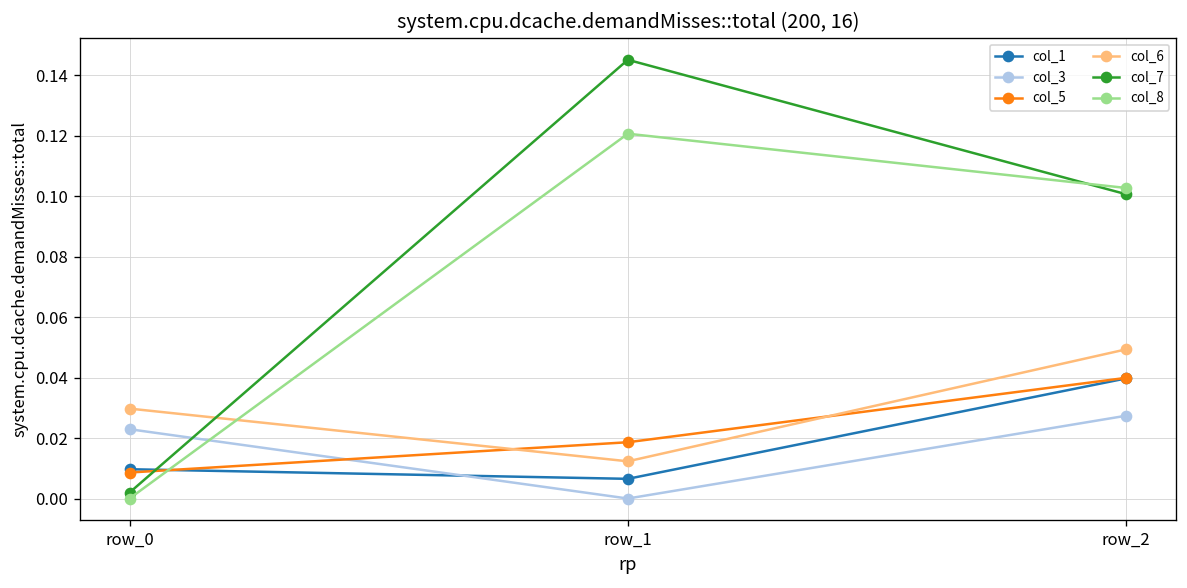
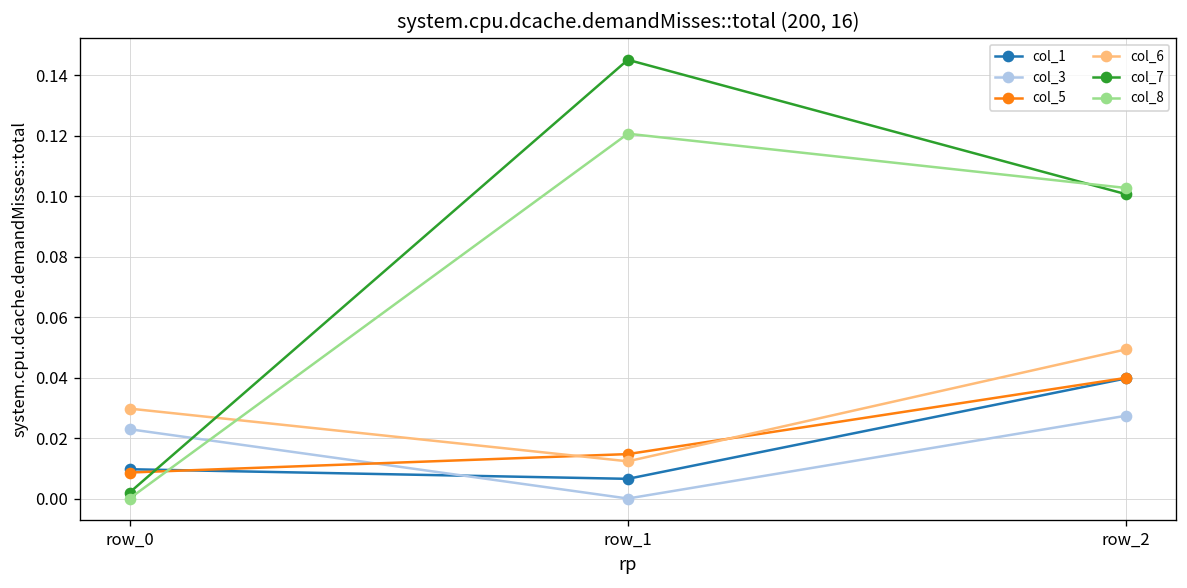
  {
    "col_1": {
      "row_0": 0.010,
      "row_1": 0.007
    },
    "col_3": {
      "row_0": 0.023,
      "row_1": 0.000,
      "row_2": 0.027
    },
    "col_5": {
      "row_0": 0.009,
-     "row_1": 0.019
+     "row_1": 0.015
    },
    "col_6": {
      "row_0": 0.030,
      "row_1": 0.012,
      "row_2": 0.049
    },
    "col_7": {
      "row_0": 0.002,
      "row_1": 0.145,
      "row_2": 0.101
    },
    "col_8": {
      "row_0": 0.000,
      "row_1": 0.121,
      "row_2": 0.103
    }
  }
